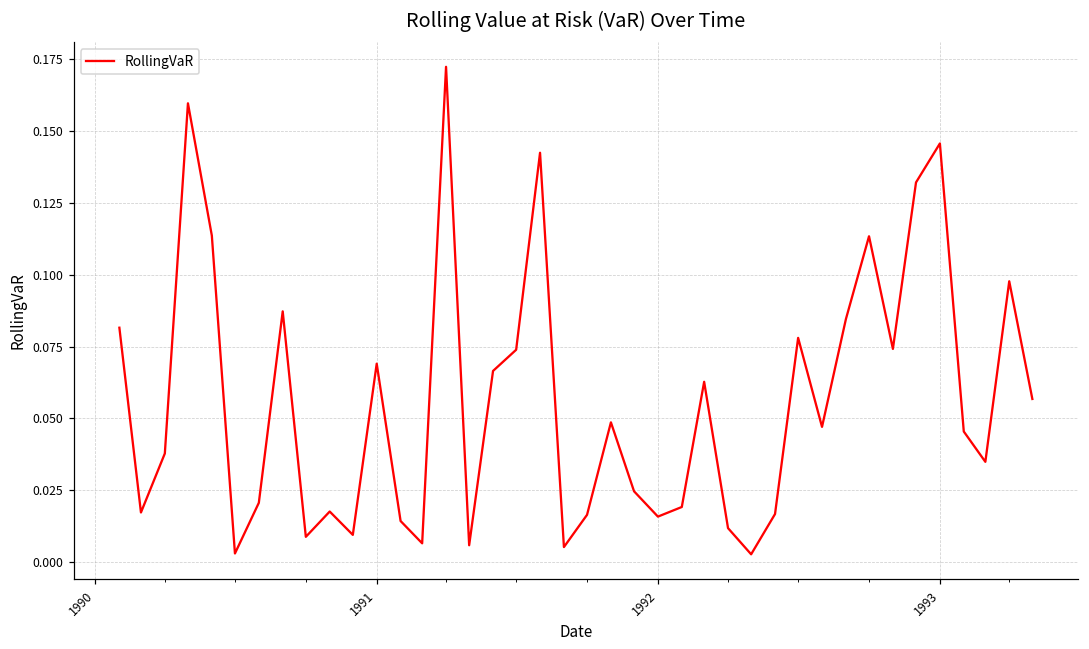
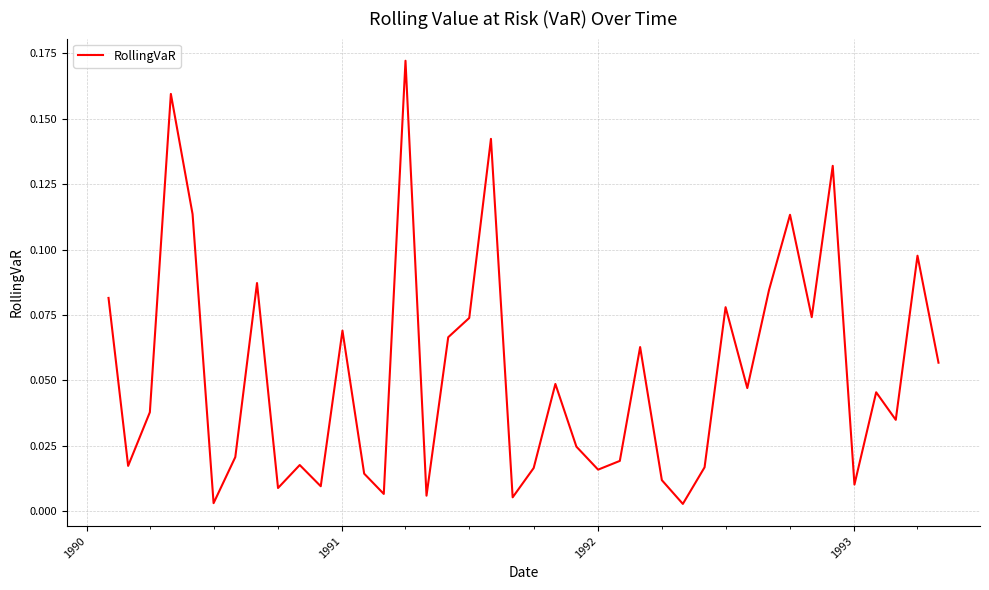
  {
    "1991": 0.069,
    "1992": 0.016,
-   "1993": 0.146
+   "1993": 0.010
  }
